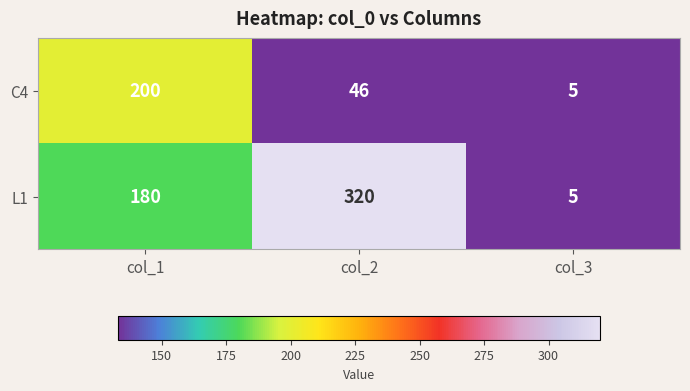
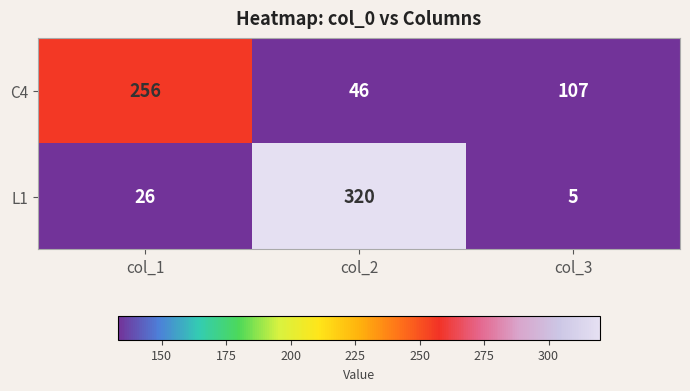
  {
    "C4": {
-     "col_1": 200,
+     "col_1": 256,
      "col_2": 46,
-     "col_3": 5
+     "col_3": 107
    },
    "L1": {
-     "col_1": 180,
+     "col_1": 26,
      "col_2": 320,
      "col_3": 5
    }
  }
